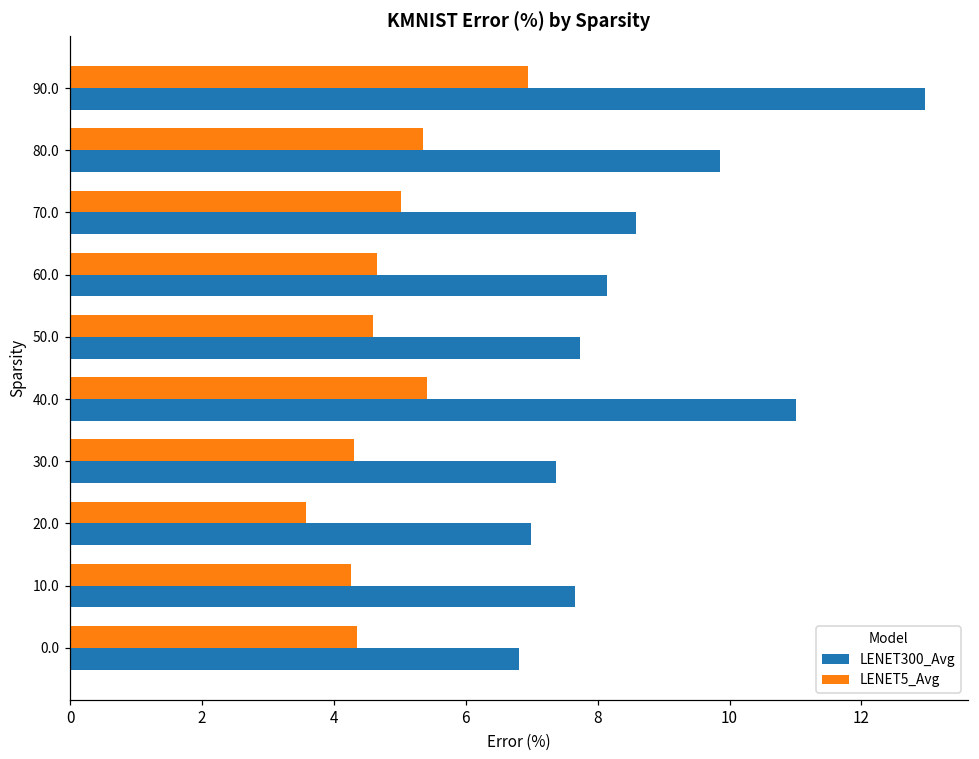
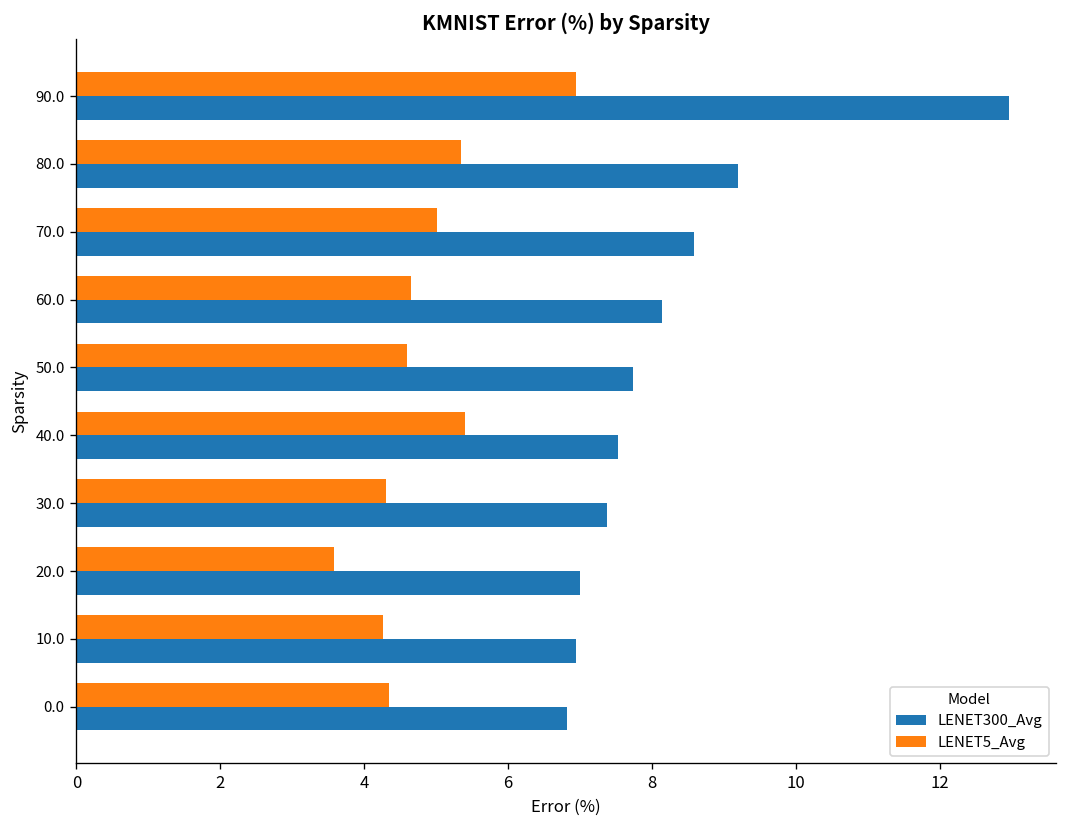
  {
    "LENET300_Avg": {
      "90.0": 13.0,
-     "80.0": 9.9,
+     "80.0": 9.2,
      "70.0": 8.6,
      "60.0": 8.1,
      "50.0": 7.7,
-     "40.0": 11.0,
+     "40.0": 7.5,
      "30.0": 7.4,
      "20.0": 7.0,
-     "10.0": 7.7,
+     "10.0": 7.0,
      "0.0": 6.8
    },
    "LENET5_Avg": {
      "90.0": 6.9,
      "80.0": 5.4,
      "70.0": 5.0,
      "60.0": 4.7,
      "50.0": 4.6,
      "40.0": 5.4,
      "30.0": 4.3,
      "20.0": 3.6,
      "10.0": 4.3,
      "0.0": 4.3
    }
  }
